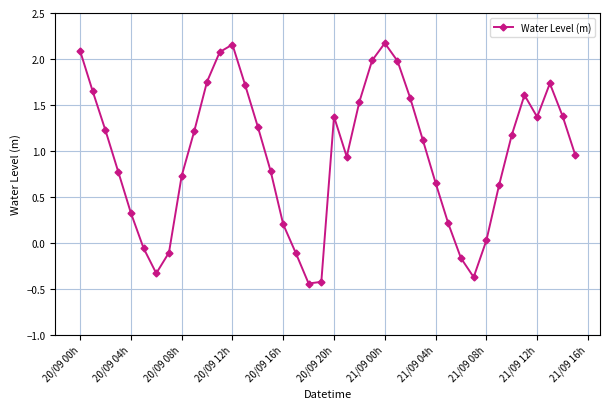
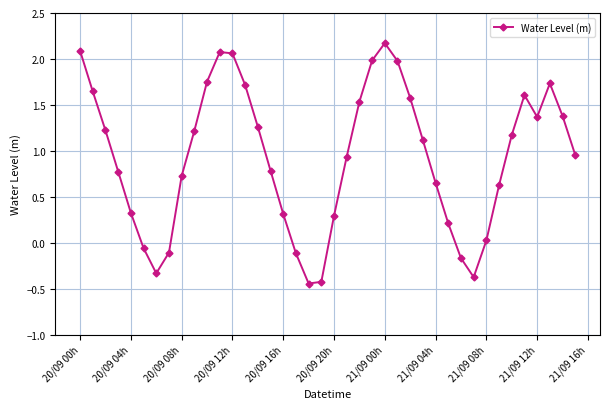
  {
    "20/09 00h": 2.1,
    "20/09 04h": 0.3,
    "20/09 08h": 0.7,
-   "20/09 12h": 2.2,
-   "20/09 16h": 0.2,
-   "20/09 20h": 1.4,
+   "20/09 12h": 2.1,
+   "20/09 16h": 0.3,
+   "20/09 20h": 0.3,
    "21/09 00h": 2.2,
    "21/09 04h": 0.7,
    "21/09 08h": 0.0,
    "21/09 12h": 1.4
  }
